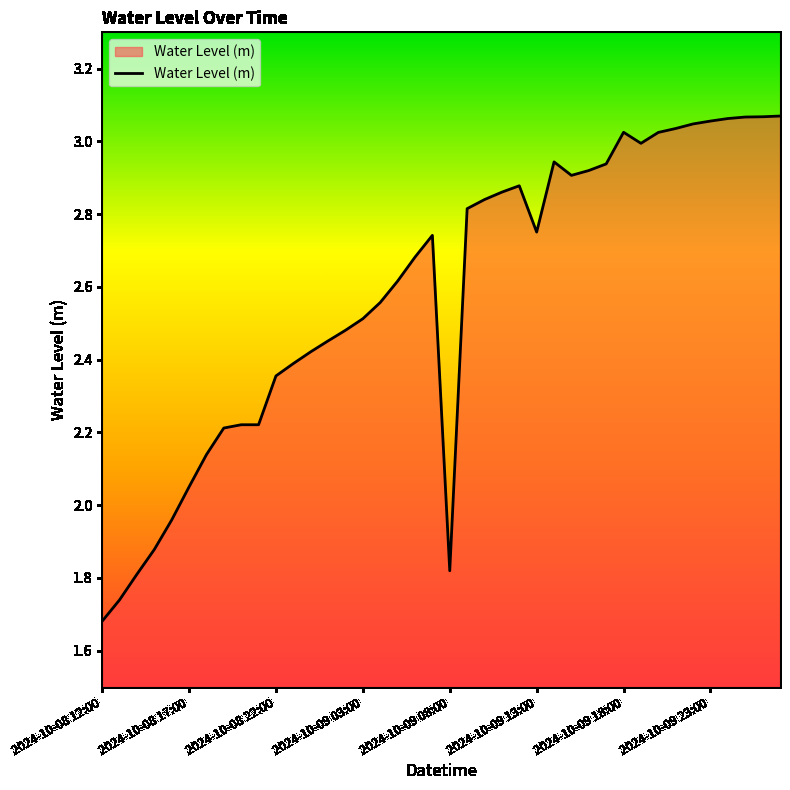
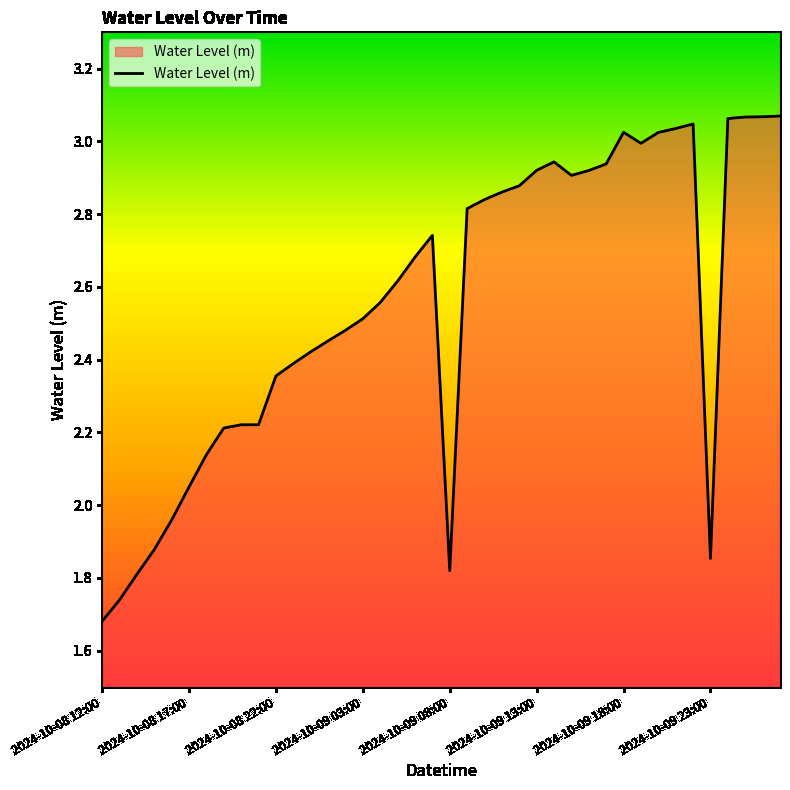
  {
    "2024-10-08 12:00": 1.68,
    "2024-10-08 17:00": 2.05,
    "2024-10-08 22:00": 2.36,
    "2024-10-09 03:00": 2.51,
    "2024-10-09 08:00": 1.82,
-   "2024-10-09 13:00": 2.75,
+   "2024-10-09 13:00": 2.92,
    "2024-10-09 18:00": 3.03,
-   "2024-10-09 23:00": 3.06
+   "2024-10-09 23:00": 1.85
  }
